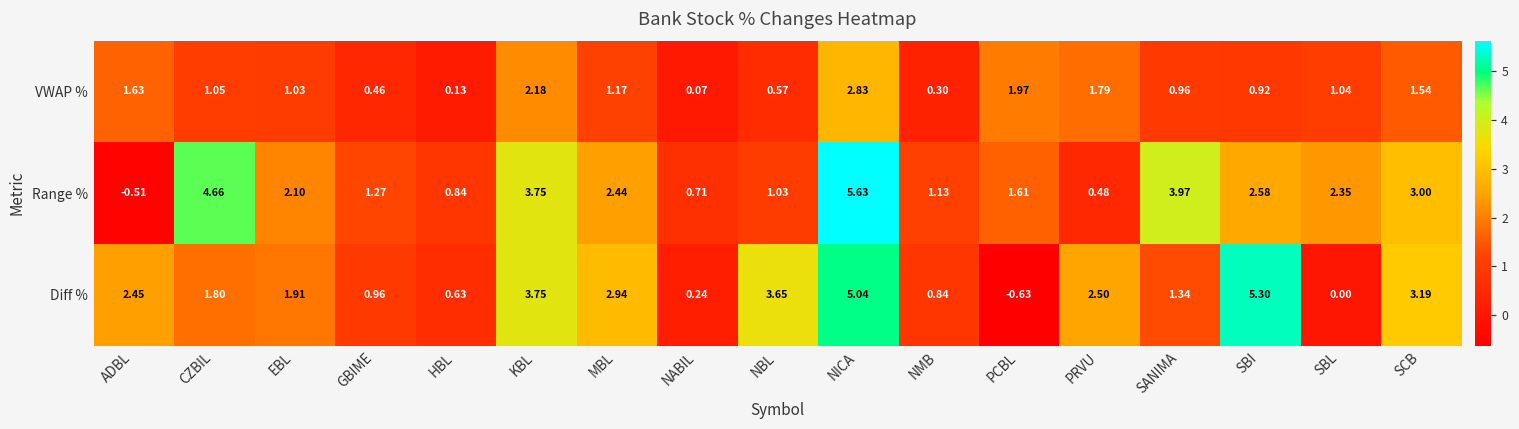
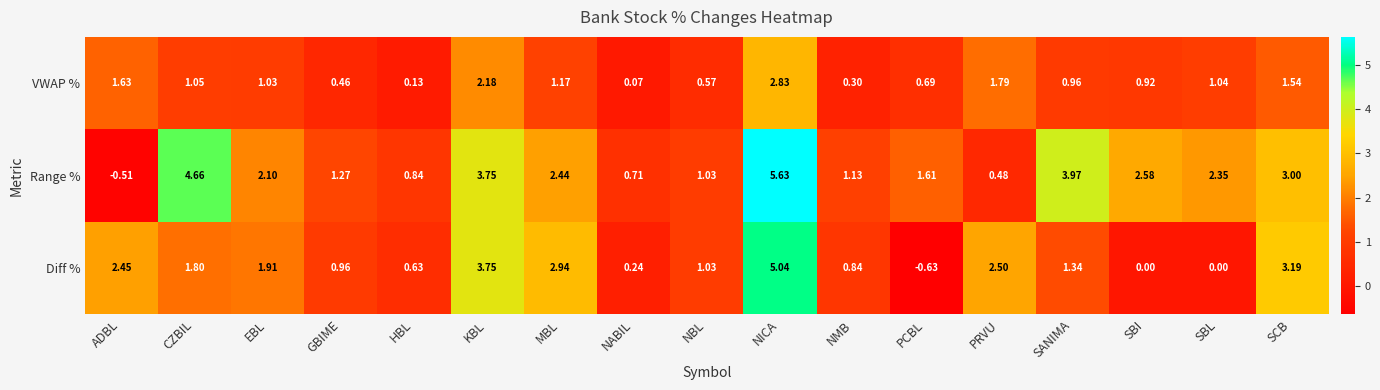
  {
    "VWAP %": {
      "ADBL": 1.63,
      "CZBIL": 1.05,
      "EBL": 1.03,
      "GBIME": 0.46,
      "HBL": 0.13,
      "KBL": 2.18,
      "MBL": 1.17,
      "NABIL": 0.07,
      "NBL": 0.57,
      "NICA": 2.83,
      "NMB": 0.30,
-     "PCBL": 1.97,
+     "PCBL": 0.69,
      "PRVU": 1.79,
      "SANIMA": 0.96,
      "SBI": 0.92,
      "SBL": 1.04,
      "SCB": 1.54
    },
    "Range %": {
      "ADBL": -0.51,
      "CZBIL": 4.66,
      "EBL": 2.10,
      "GBIME": 1.27,
      "HBL": 0.84,
      "KBL": 3.75,
      "MBL": 2.44,
      "NABIL": 0.71,
      "NBL": 1.03,
      "NICA": 5.63,
      "NMB": 1.13,
      "PCBL": 1.61,
      "PRVU": 0.48,
      "SANIMA": 3.97,
      "SBI": 2.58,
      "SBL": 2.35,
      "SCB": 3.00
    },
    "Diff %": {
      "ADBL": 2.45,
      "CZBIL": 1.80,
      "EBL": 1.91,
      "GBIME": 0.96,
      "HBL": 0.63,
      "KBL": 3.75,
      "MBL": 2.94,
      "NABIL": 0.24,
-     "NBL": 3.65,
+     "NBL": 1.03,
      "NICA": 5.04,
      "NMB": 0.84,
      "PCBL": -0.63,
      "PRVU": 2.50,
      "SANIMA": 1.34,
-     "SBI": 5.30,
+     "SBI": 0.00,
      "SBL": 0.00,
      "SCB": 3.19
    }
  }
